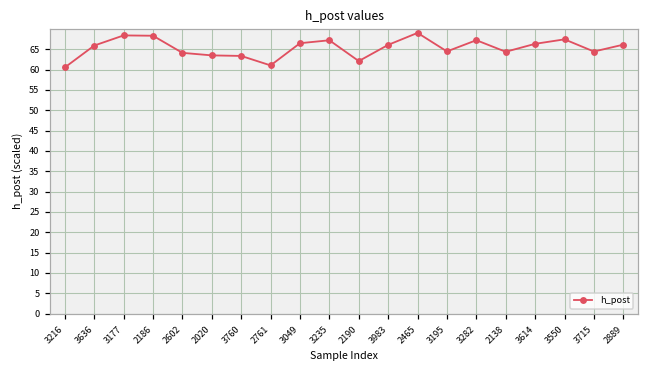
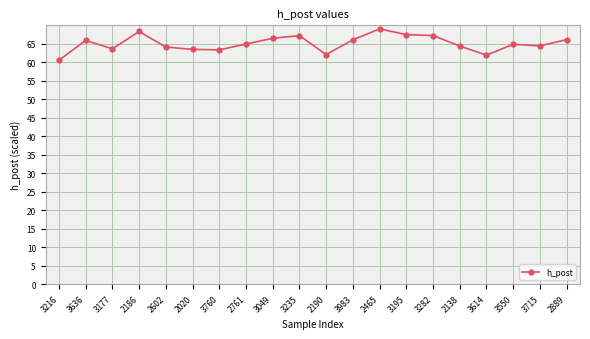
  {
    "3216": 61,
    "3636": 66,
-   "3177": 68,
+   "3177": 64,
    "2186": 68,
    "2602": 64,
    "2020": 64,
    "3760": 63,
-   "2761": 61,
+   "2761": 65,
    "3049": 66,
    "3235": 67,
    "2190": 62,
    "3983": 66,
    "2465": 69,
-   "3195": 64,
+   "3195": 67,
    "3282": 67,
    "2138": 64,
-   "3614": 66,
-   "3550": 67,
+   "3614": 62,
+   "3550": 65,
    "3715": 64,
    "2889": 66
  }
